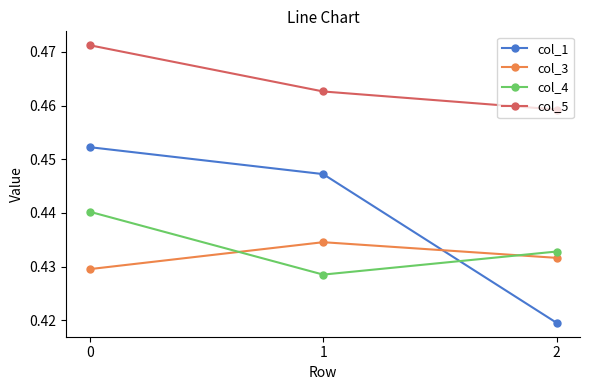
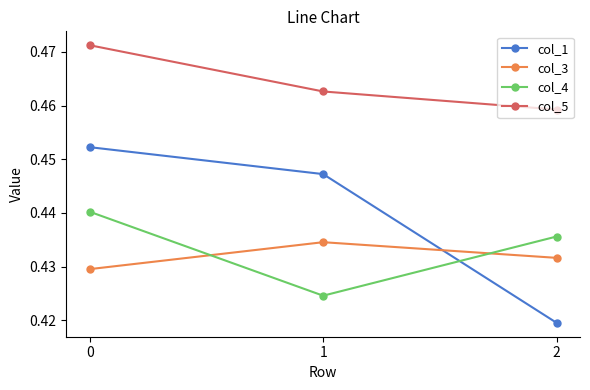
  {
    "col_1": {
      "0": 0.452,
      "1": 0.447,
      "2": 0.420
    },
    "col_4": {
      "0": 0.440,
-     "1": 0.429,
-     "2": 0.433
+     "1": 0.425,
+     "2": 0.436
    }
  }
